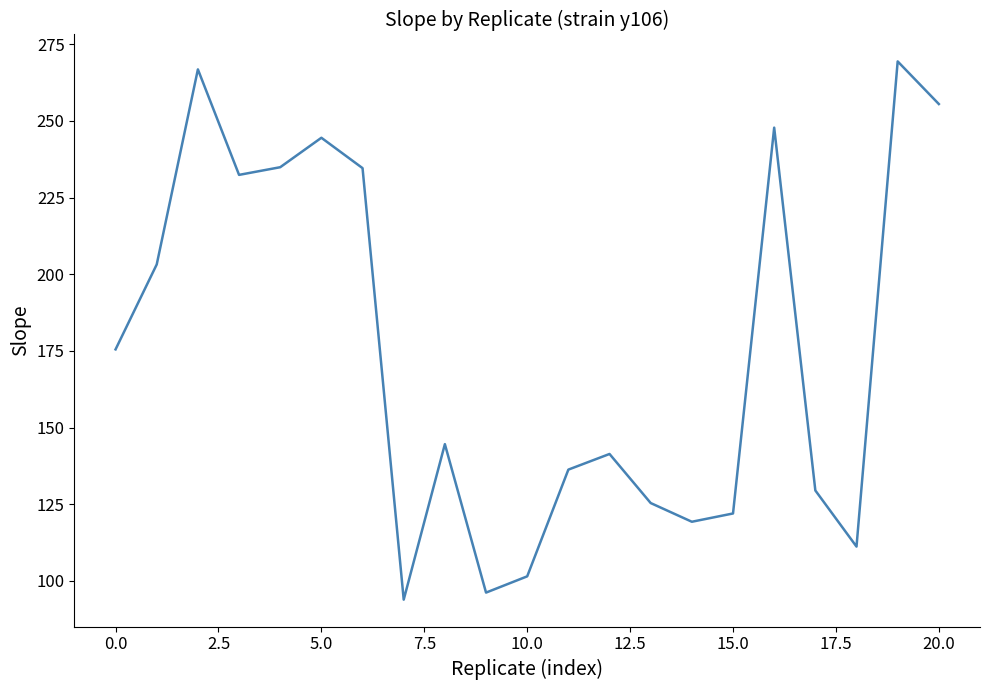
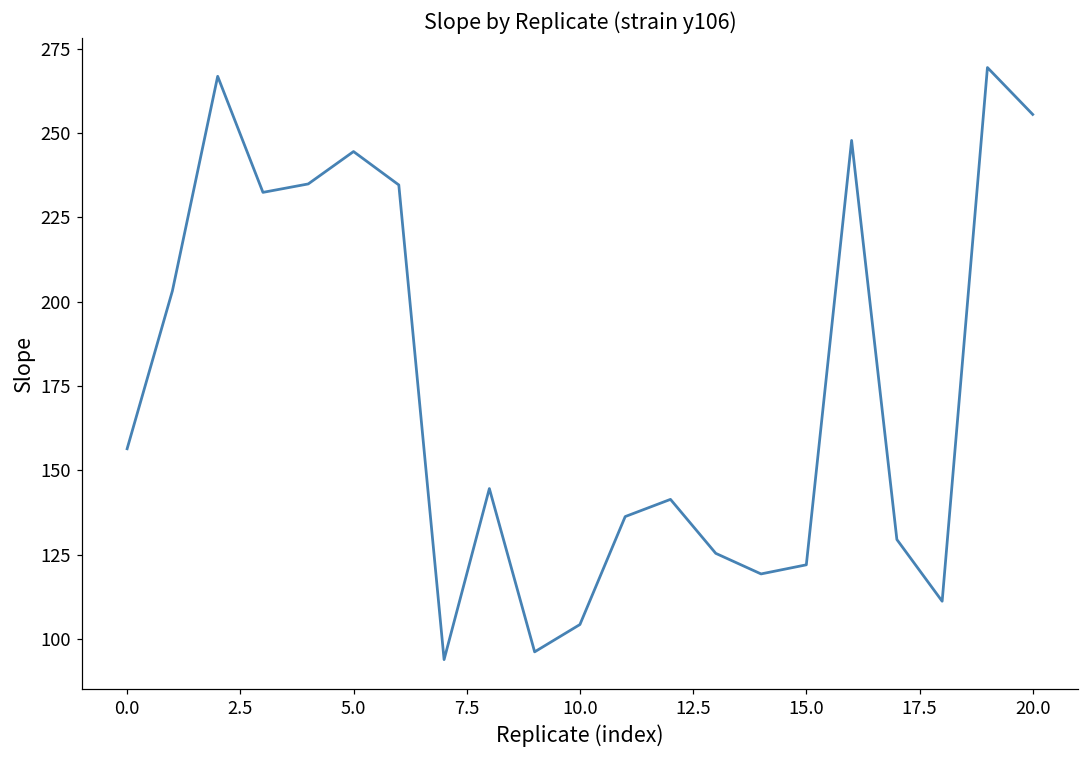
  {
-   "0.0": 176,
+   "0.0": 156,
    "5.0": 245,
-   "10.0": 102,
+   "10.0": 104,
    "15.0": 122,
    "20.0": 256
  }
